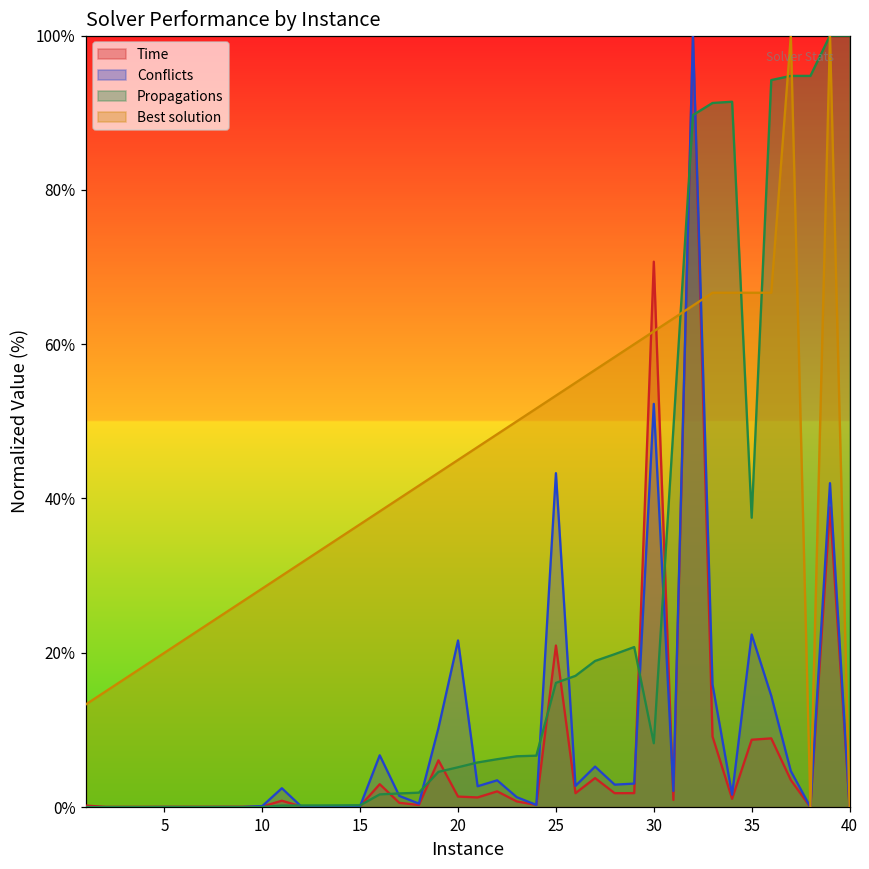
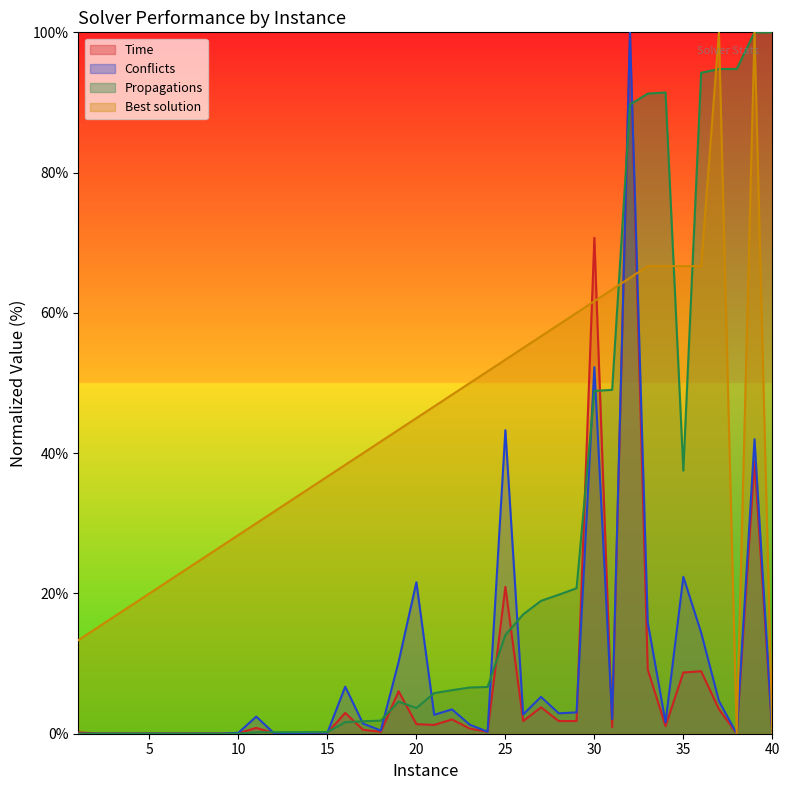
  {
    "Conflicts": {
      "20": "22%",
      "25": "43%",
      "30": "52%",
      "35": "22%"
    },
    "Propagations": {
-     "20": "5%",
-     "25": "16%",
-     "30": "8%",
+     "20": "4%",
+     "25": "14%",
+     "30": "49%",
      "35": "38%",
      "40": "100%"
    }
  }
